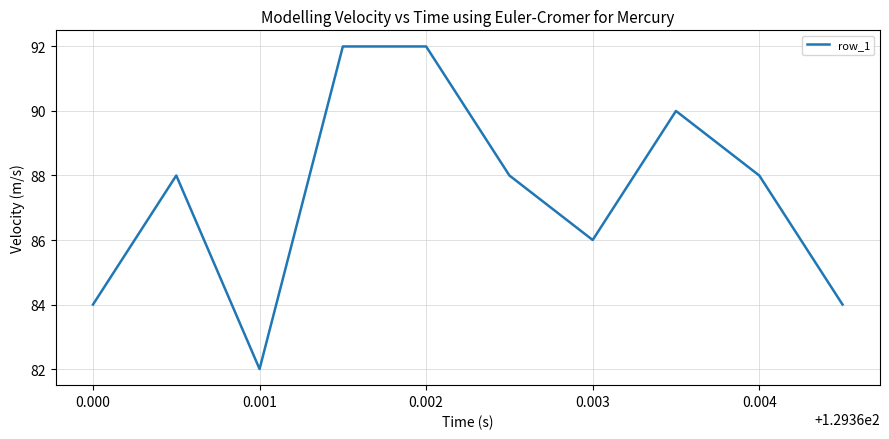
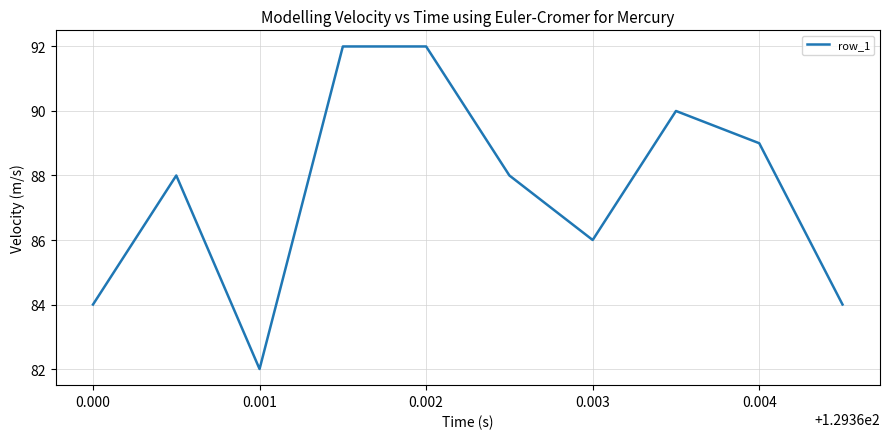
  {
    "0.000": 84,
    "0.001": 82,
    "0.002": 92,
    "0.003": 86,
-   "0.004": 88
+   "0.004": 89
  }
